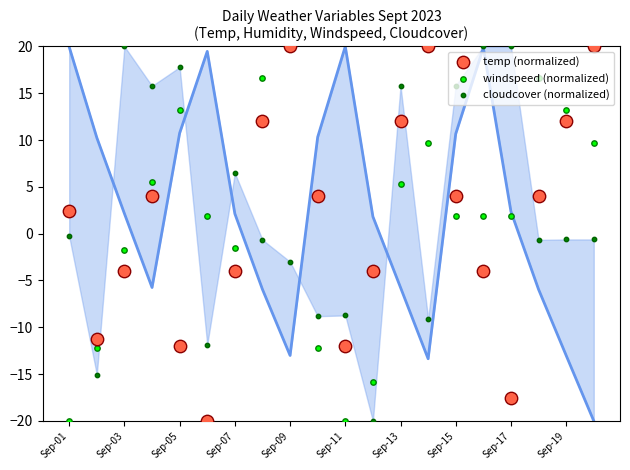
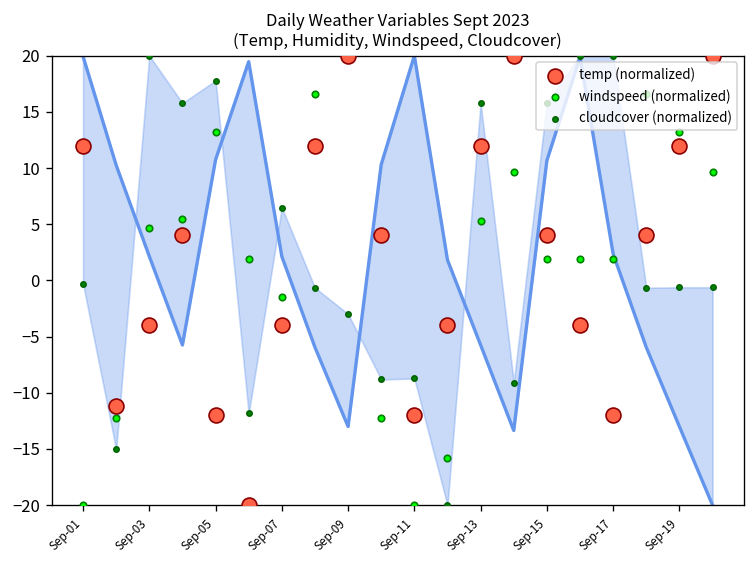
  {
    "temp (normalized)": {
-     "Sep-01": 2,
-     "Sep-17": -18
+     "Sep-01": 12,
+     "Sep-17": -12
    },
    "windspeed (normalized)": {
-     "Sep-03": -2
+     "Sep-03": 5
    }
  }
